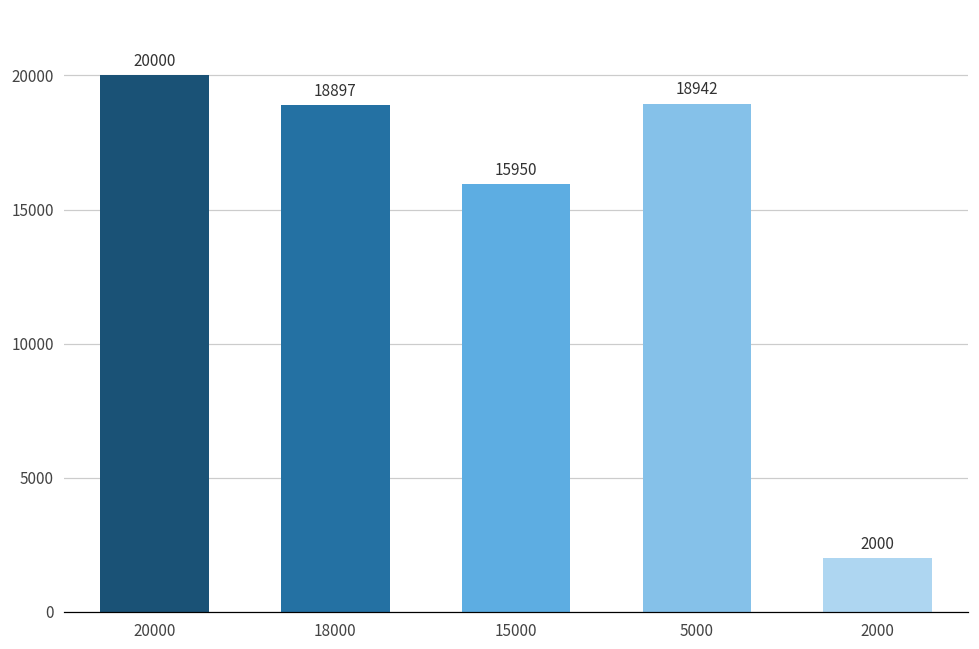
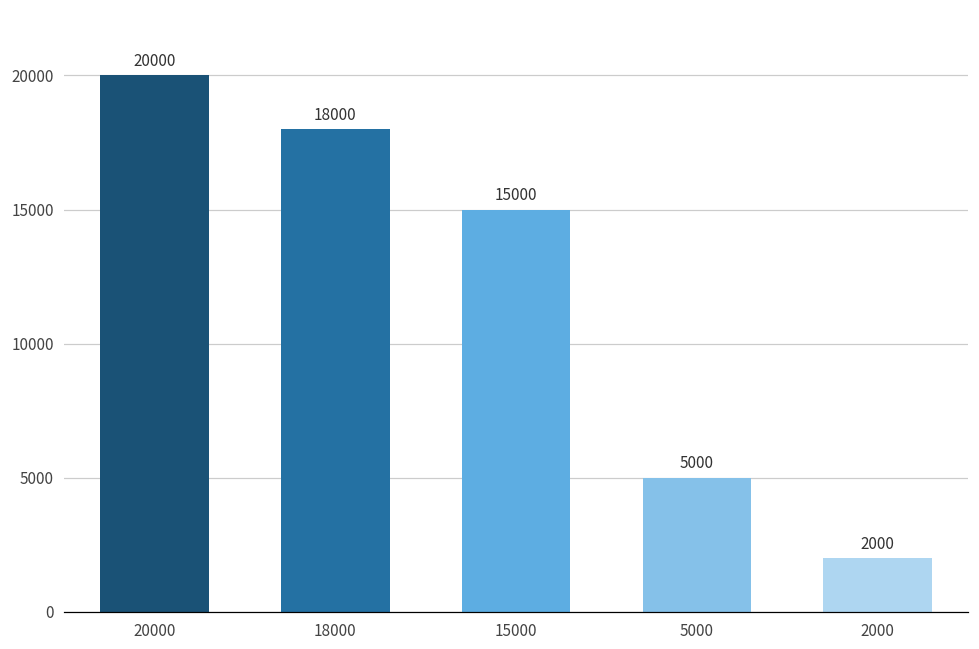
  {
    "20000": 20000,
-   "18000": 18897,
-   "15000": 15950,
-   "5000": 18942,
+   "18000": 18000,
+   "15000": 15000,
+   "5000": 5000,
    "2000": 2000
  }
